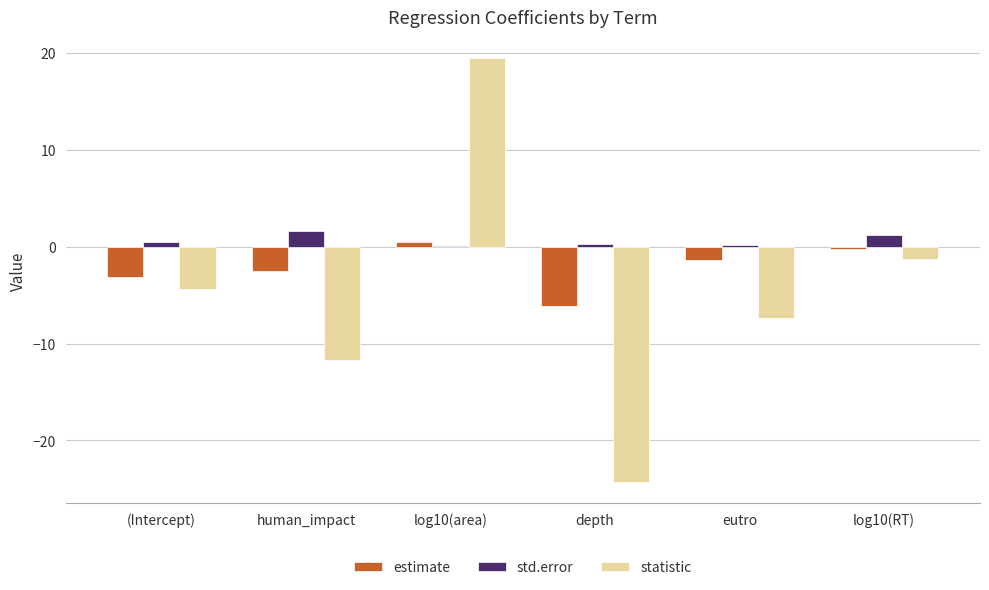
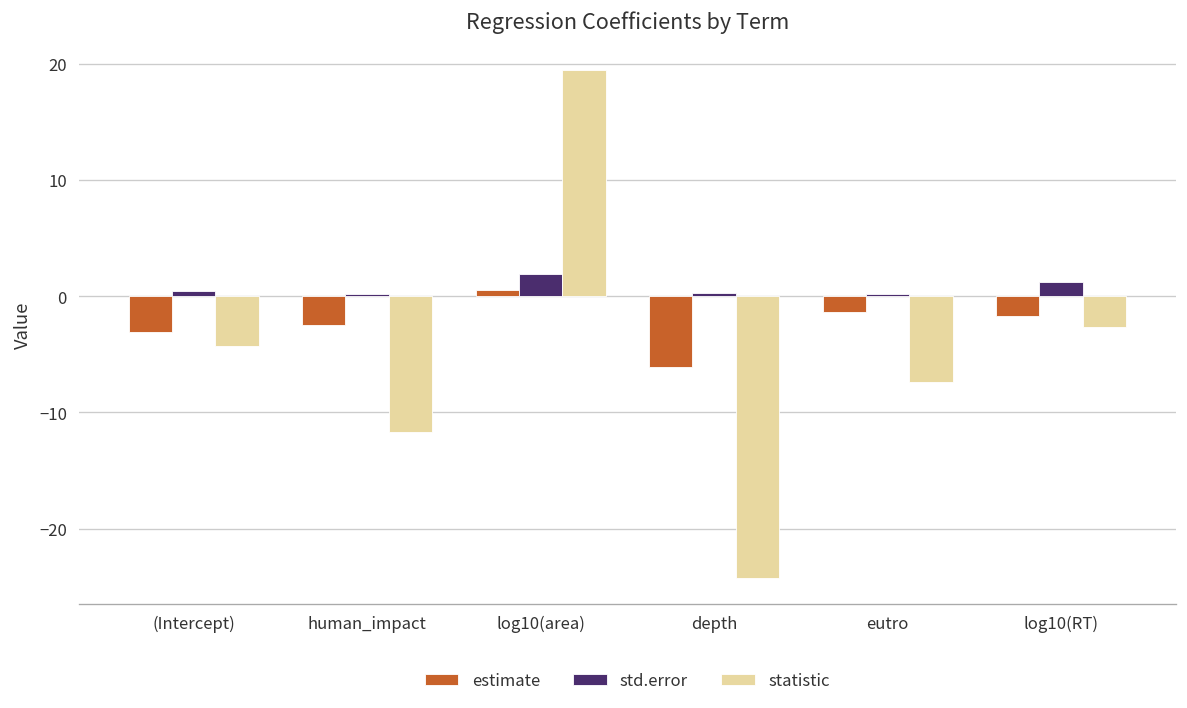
  {
    "estimate": {
      "(Intercept)": -3,
      "human_impact": -2,
      "log10(area)": 0,
      "depth": -6,
      "eutro": -1,
-     "log10(RT)": 0
+     "log10(RT)": -2
    },
    "std.error": {
      "(Intercept)": 0,
-     "human_impact": 2,
-     "log10(area)": 0,
+     "human_impact": 0,
+     "log10(area)": 2,
      "log10(RT)": 1
    },
    "statistic": {
      "(Intercept)": -4,
      "human_impact": -12,
      "log10(area)": 19,
      "depth": -24,
      "eutro": -7,
-     "log10(RT)": -1
+     "log10(RT)": -3
    }
  }
